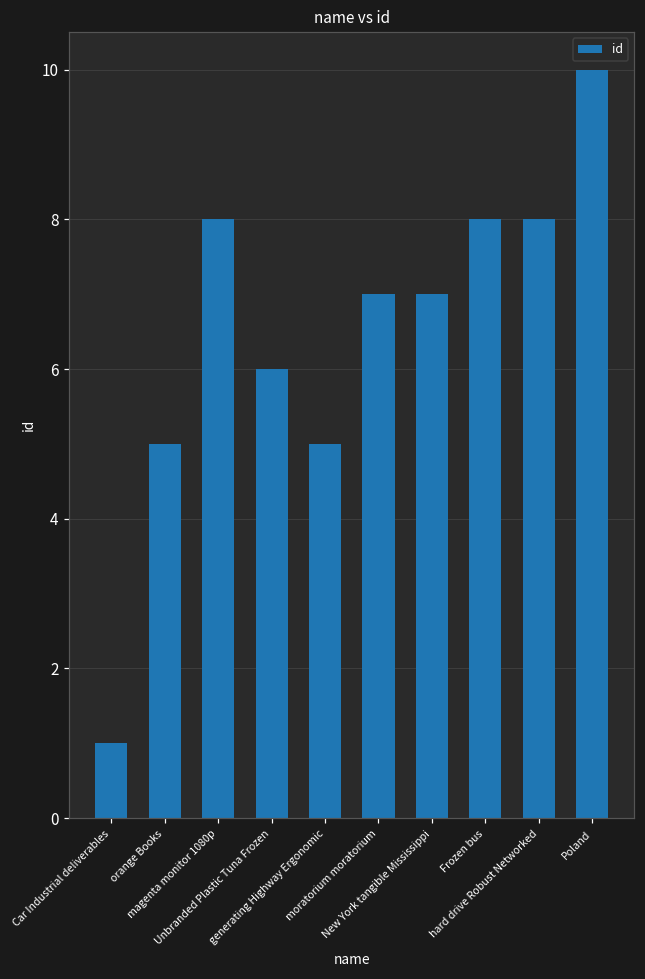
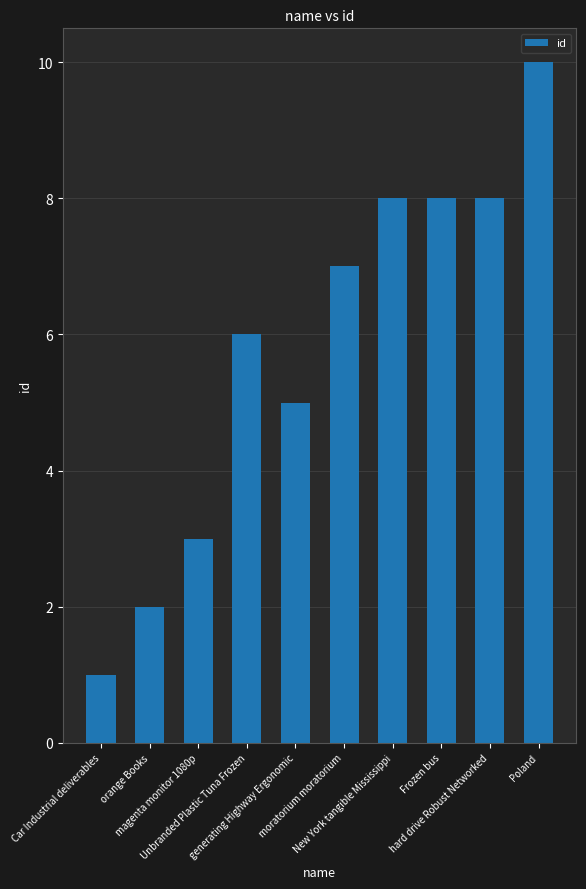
  {
    "Car Industrial deliverables": 1,
-   "orange Books": 5,
-   "magenta monitor 1080p": 8,
+   "orange Books": 2,
+   "magenta monitor 1080p": 3,
    "Unbranded Plastic Tuna Frozen": 6,
    "generating Highway Ergonomic": 5,
    "moratorium moratorium": 7,
-   "New York tangible Mississippi": 7,
+   "New York tangible Mississippi": 8,
    "Frozen bus": 8,
    "hard drive Robust Networked": 8,
    "Poland": 10
  }
